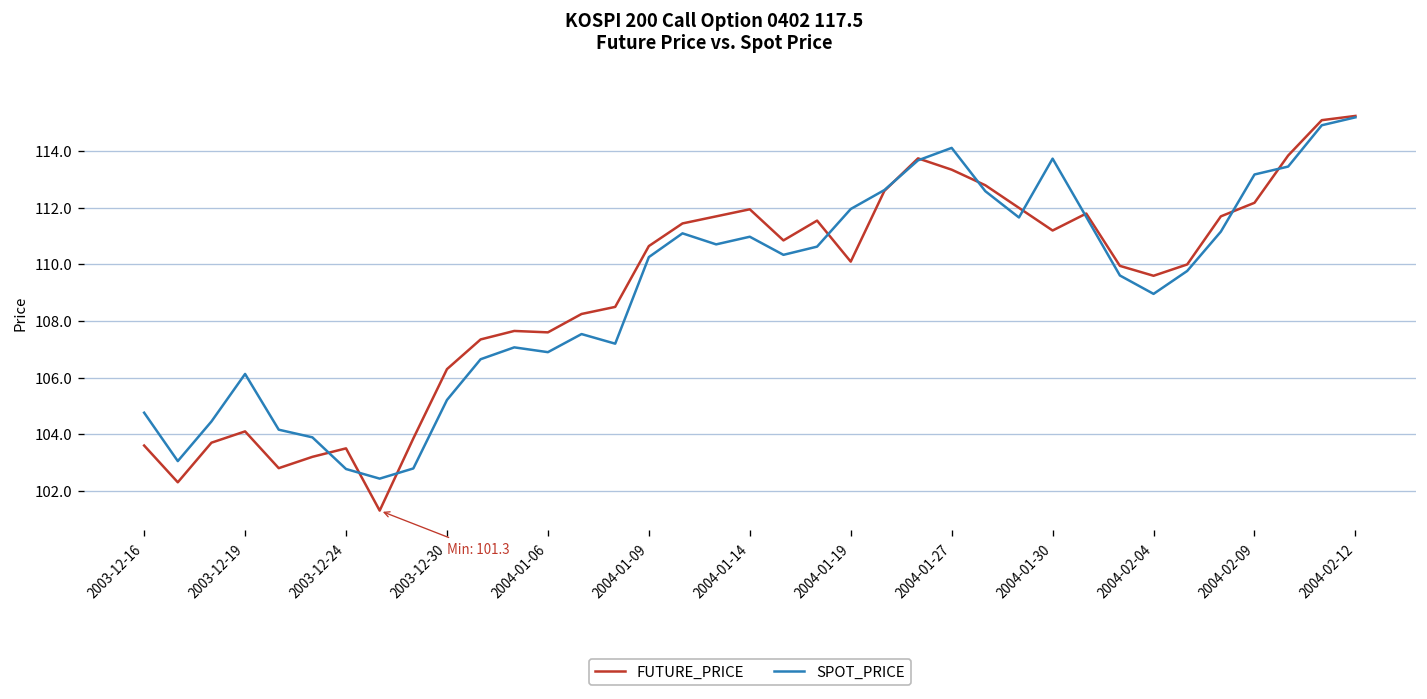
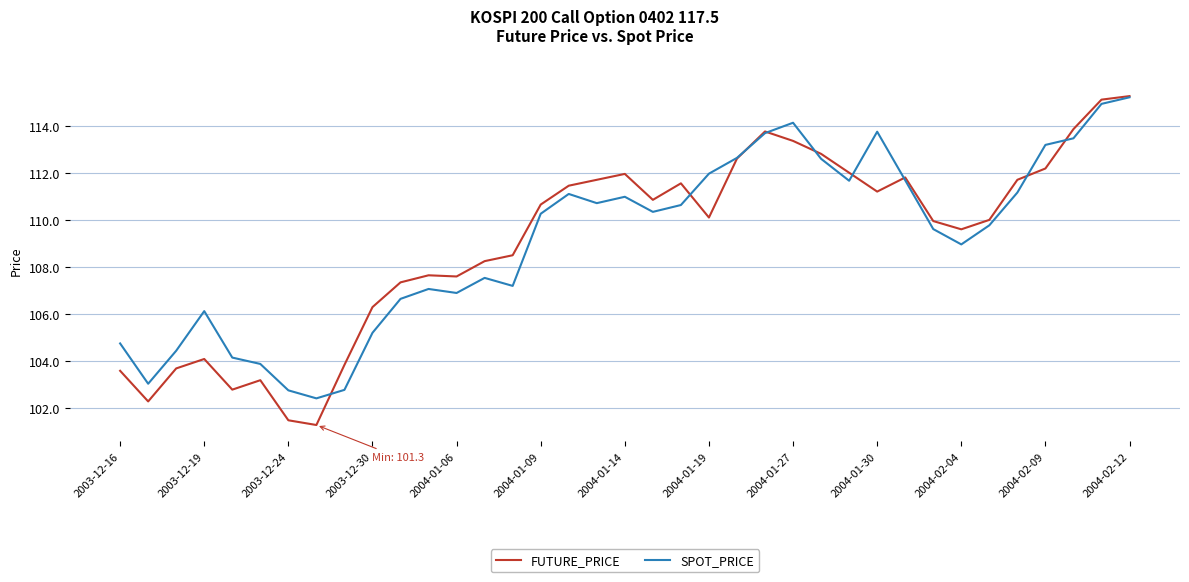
  {
    "FUTURE_PRICE": {
      "2003-12-16": 103.6,
      "2003-12-19": 104.1,
-     "2003-12-24": 103.5,
+     "2003-12-24": 101.5,
      "2003-12-30": 106.3,
      "2004-01-06": 107.6,
      "2004-01-09": 110.7,
      "2004-01-14": 112.0,
      "2004-01-19": 110.1,
      "2004-01-27": 113.4,
      "2004-01-30": 111.2,
      "2004-02-04": 109.6,
      "2004-02-09": 112.2
    },
    "SPOT_PRICE": {
      "2003-12-16": 104.8,
      "2003-12-19": 106.1,
      "2003-12-24": 102.8,
      "2003-12-30": 105.2,
      "2004-01-06": 106.9,
      "2004-01-09": 110.3,
      "2004-01-14": 111.0,
      "2004-01-19": 112.0,
      "2004-01-27": 114.1,
      "2004-01-30": 113.7,
      "2004-02-04": 109.0,
      "2004-02-09": 113.2
    }
  }
